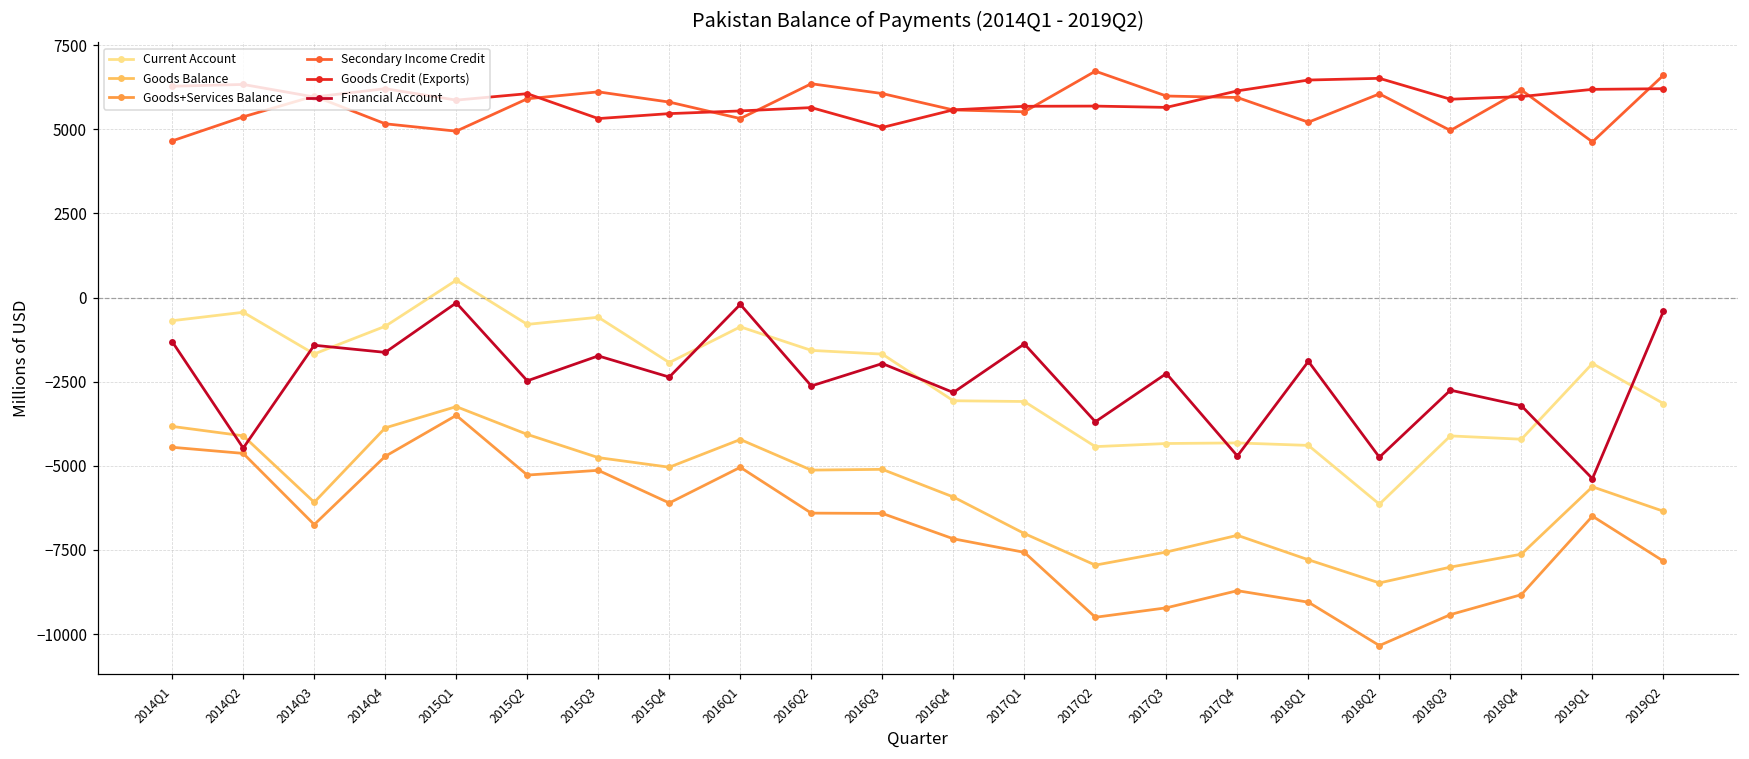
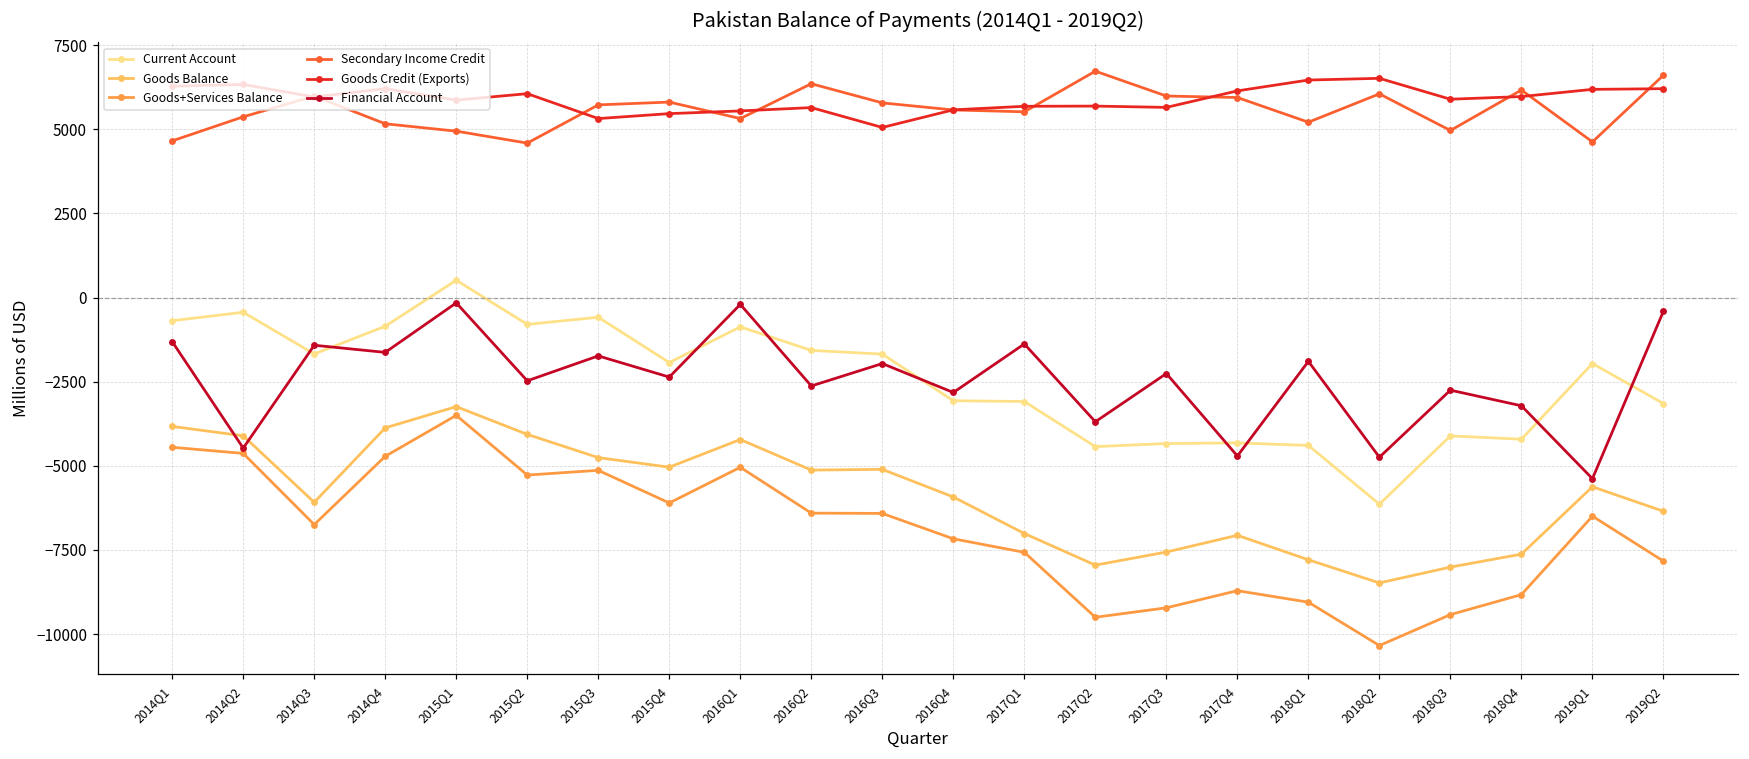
  {
    "Secondary Income Credit": {
      "2014Q1": 4700,
      "2014Q2": 5400,
      "2014Q4": 5200,
      "2015Q1": 4900,
-     "2015Q2": 5900,
-     "2015Q3": 6100,
+     "2015Q2": 4600,
+     "2015Q3": 5700,
      "2015Q4": 5800,
      "2016Q1": 5300,
      "2016Q2": 6400,
-     "2016Q3": 6100,
+     "2016Q3": 5800,
      "2017Q1": 5500,
      "2017Q2": 6700,
      "2017Q3": 6000,
      "2017Q4": 5900,
      "2018Q1": 5200,
      "2018Q2": 6100,
      "2018Q3": 5000,
      "2018Q4": 6200,
      "2019Q1": 4600,
      "2019Q2": 6600
    }
  }
